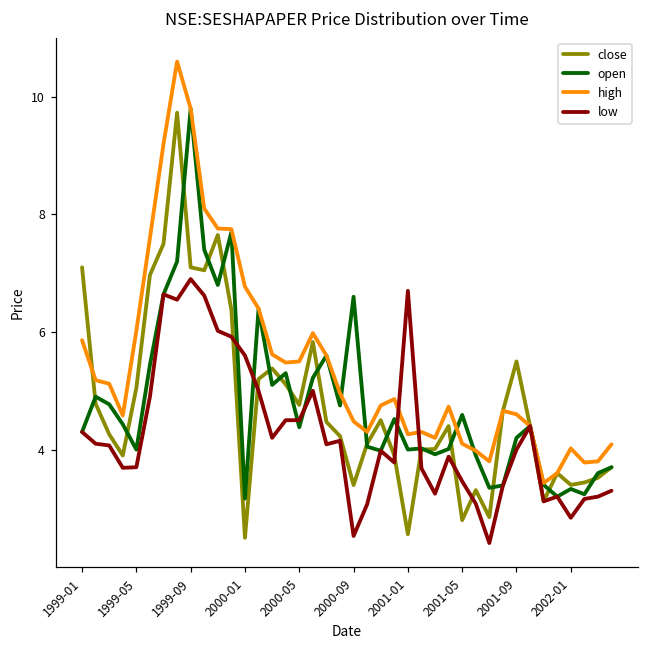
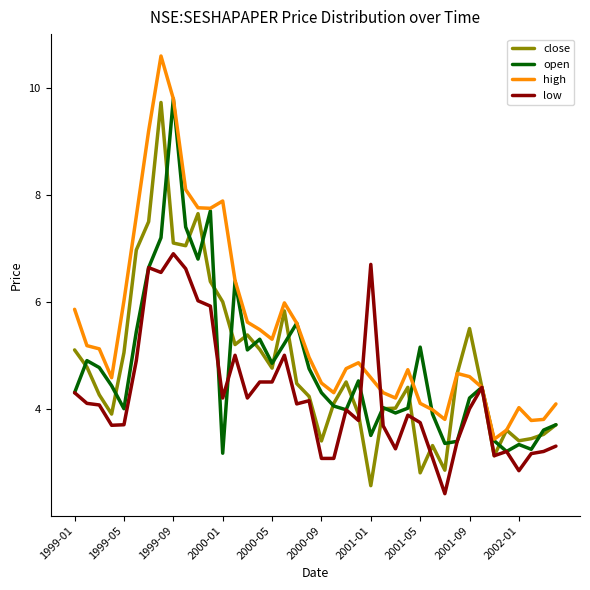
  {
    "close": {
-     "1999-01": 7.1,
+     "1999-01": 5.1,
      "1999-05": 5.1,
      "1999-09": 7.1,
-     "2000-01": 2.5,
+     "2000-01": 6.0,
      "2000-05": 4.8,
      "2000-09": 3.4,
      "2001-01": 2.6,
      "2001-05": 2.8,
      "2001-09": 5.5,
      "2002-01": 3.4
    },
    "open": {
      "1999-05": 4.0,
      "2000-01": 3.2,
-     "2000-05": 4.4,
-     "2000-09": 6.6,
-     "2001-01": 4.0,
-     "2001-05": 4.6,
+     "2000-05": 4.9,
+     "2000-09": 4.3,
+     "2001-01": 3.5,
+     "2001-05": 5.2,
      "2001-09": 4.2,
      "2002-01": 3.3
    },
    "high": {
      "1999-01": 5.9,
      "1999-05": 6.0,
-     "2000-01": 6.8,
-     "2000-05": 5.5,
+     "2000-01": 7.9,
+     "2000-05": 5.3,
      "2000-09": 4.5,
-     "2001-01": 4.3,
+     "2001-01": 4.6,
      "2001-05": 4.1,
      "2001-09": 4.6,
      "2002-01": 4.0
    },
    "low": {
      "1999-05": 3.7,
      "1999-09": 6.9,
-     "2000-01": 5.6,
+     "2000-01": 4.2,
      "2000-05": 4.5,
-     "2000-09": 2.5,
+     "2000-09": 3.1,
      "2001-01": 6.7,
-     "2001-05": 3.5,
+     "2001-05": 3.7,
      "2001-09": 4.0,
      "2002-01": 2.8
    }
  }
